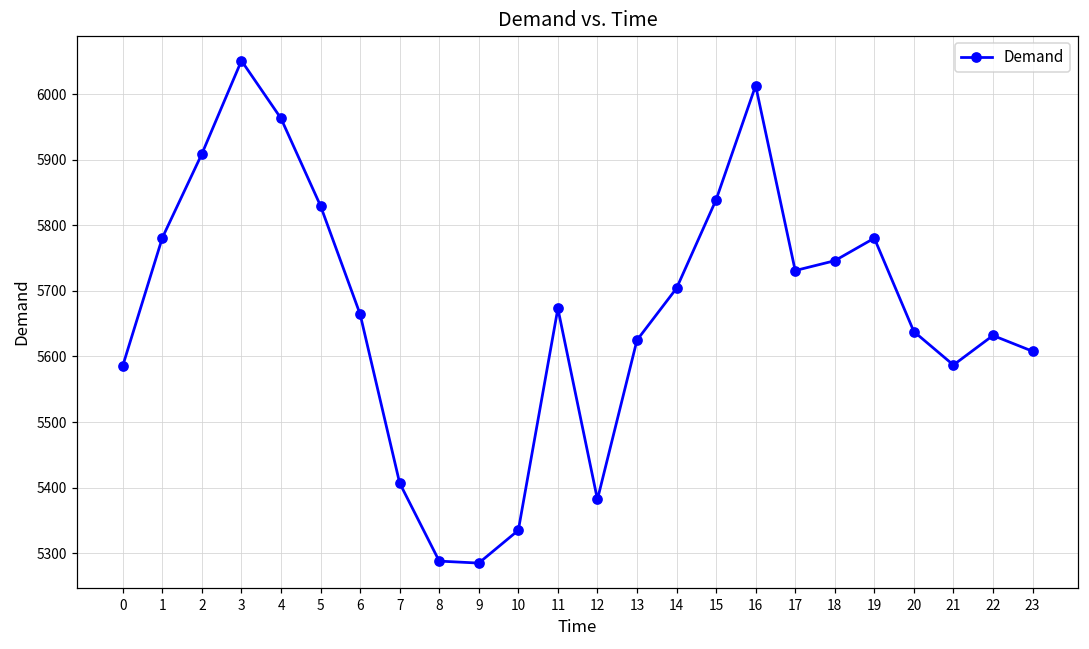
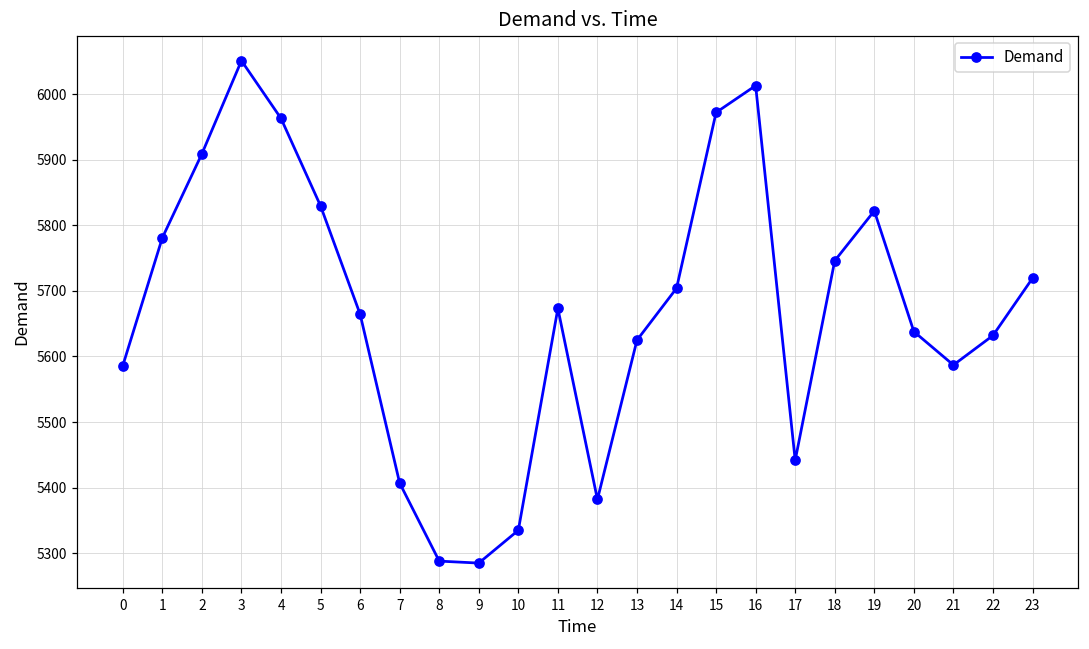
  {
    "0": 5590,
    "1": 5780,
    "2": 5910,
    "3": 6050,
    "4": 5960,
    "5": 5830,
    "6": 5660,
    "7": 5410,
    "8": 5290,
    "9": 5290,
    "10": 5340,
    "11": 5670,
    "12": 5380,
    "13": 5620,
    "14": 5700,
-   "15": 5840,
+   "15": 5970,
    "16": 6010,
-   "17": 5730,
+   "17": 5440,
    "18": 5750,
-   "19": 5780,
+   "19": 5820,
    "20": 5640,
    "21": 5590,
    "22": 5630,
-   "23": 5610
+   "23": 5720
  }
